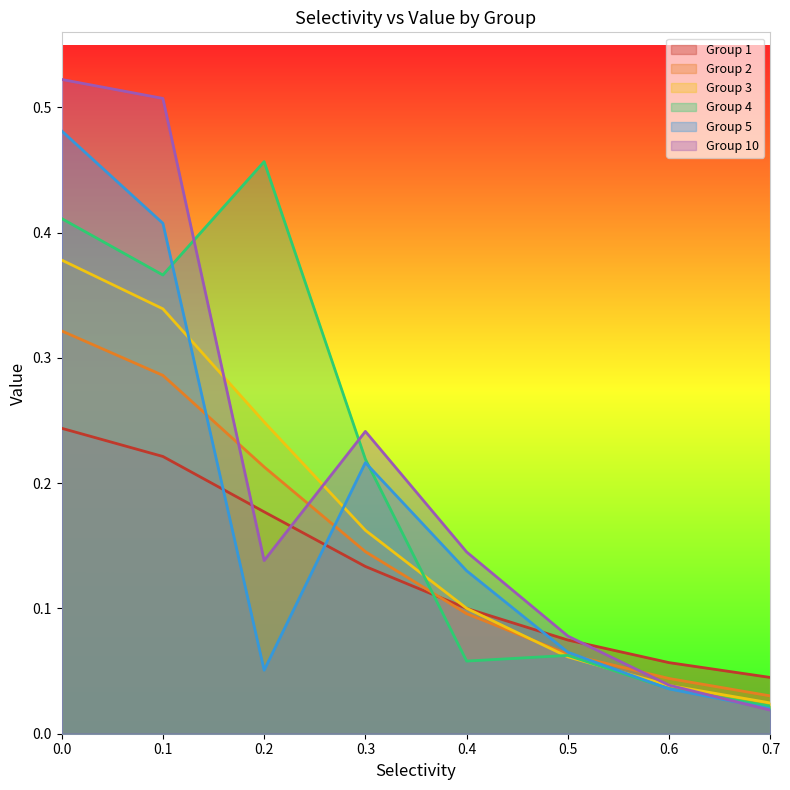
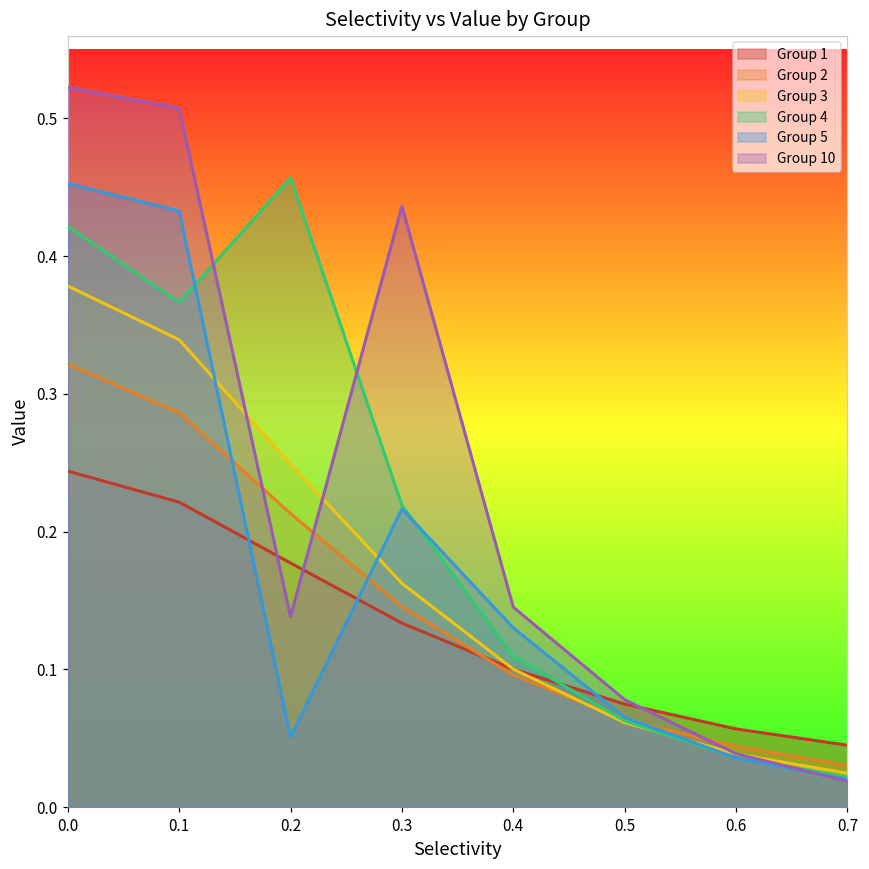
  {
    "Group 4": {
-     "0.0": 0.411,
+     "0.0": 0.421,
      "0.1": 0.366,
      "0.2": 0.457,
      "0.3": 0.219,
-     "0.4": 0.058
+     "0.4": 0.109
    },
    "Group 5": {
-     "0.0": 0.481,
-     "0.1": 0.408,
+     "0.0": 0.452,
+     "0.1": 0.433,
      "0.2": 0.051,
      "0.3": 0.216,
      "0.4": 0.130
    },
    "Group 10": {
      "0.0": 0.522,
      "0.1": 0.507,
      "0.2": 0.138,
-     "0.3": 0.241,
+     "0.3": 0.436,
      "0.4": 0.145,
      "0.5": 0.078
    }
  }
